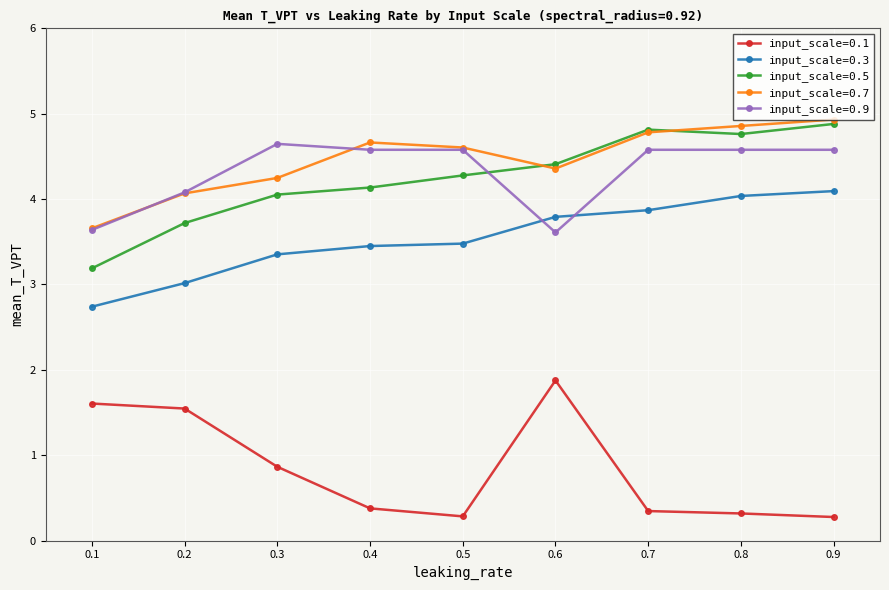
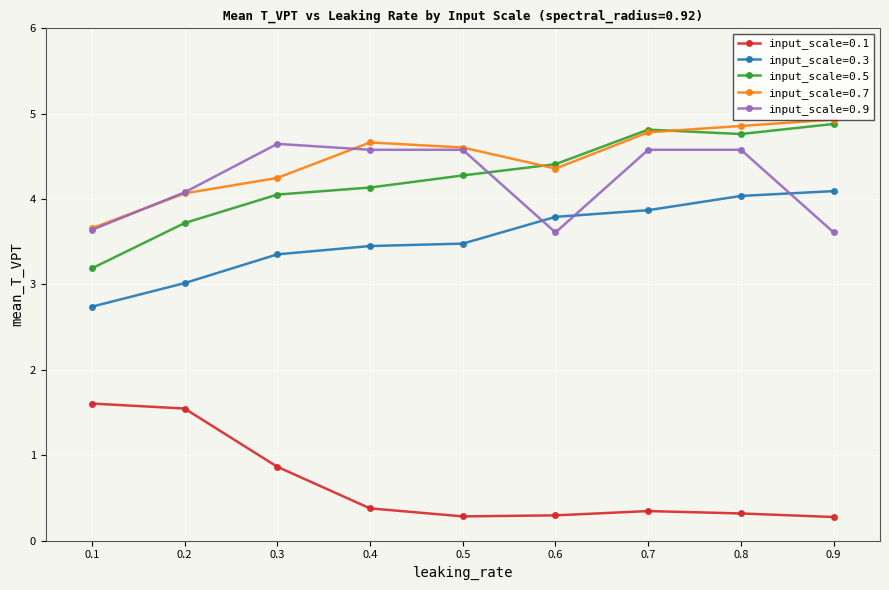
  {
    "input_scale=0.1": {
      "0.1": 1.6,
      "0.2": 1.5,
      "0.3": 0.9,
      "0.4": 0.4,
      "0.5": 0.3,
-     "0.6": 1.9,
+     "0.6": 0.3,
      "0.7": 0.3,
      "0.8": 0.3,
      "0.9": 0.3
    },
    "input_scale=0.3": {
      "0.1": 2.7,
      "0.2": 3.0,
      "0.3": 3.4,
      "0.4": 3.5,
      "0.5": 3.5,
      "0.6": 3.8,
      "0.7": 3.9,
      "0.8": 4.0,
      "0.9": 4.1
    },
    "input_scale=0.5": {
      "0.1": 3.2,
      "0.2": 3.7,
      "0.3": 4.1,
      "0.4": 4.1,
      "0.5": 4.3,
      "0.6": 4.4,
      "0.7": 4.8,
      "0.8": 4.8,
      "0.9": 4.9
    },
    "input_scale=0.7": {
      "0.3": 4.2,
      "0.4": 4.7,
      "0.6": 4.4,
      "0.7": 4.8,
      "0.8": 4.9
    },
    "input_scale=0.9": {
      "0.3": 4.6,
      "0.4": 4.6,
      "0.6": 3.6,
      "0.7": 4.6,
      "0.8": 4.6,
-     "0.9": 4.6
+     "0.9": 3.6
    }
  }
